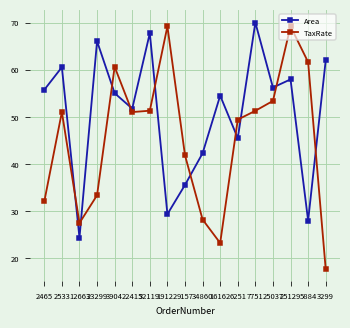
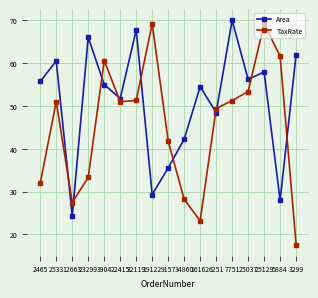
  {
    "Area": {
      "2465": 56,
      "2533": 61,
      "3904": 55,
      "9157": 36,
-     "6251": 45,
+     "6251": 48,
      "7751": 70,
      "5884": 28,
      "3299": 62
    },
    "TaxRate": {
      "2465": 32,
      "2533": 51,
      "3904": 61,
      "9157": 42,
      "6251": 49,
      "7751": 51,
      "5884": 62,
      "3299": 18
    }
  }
